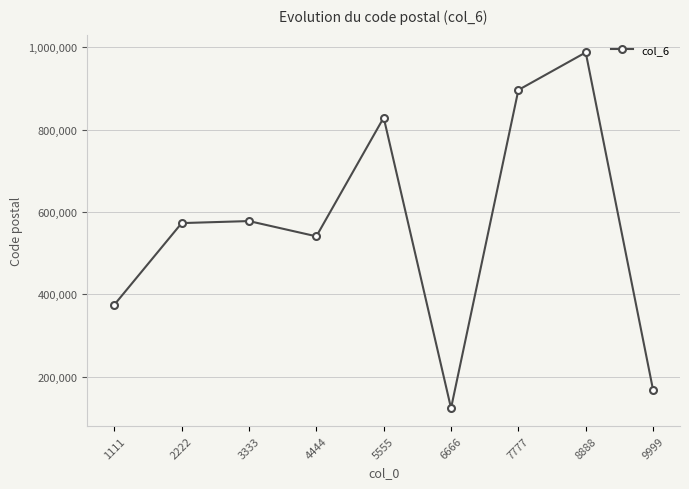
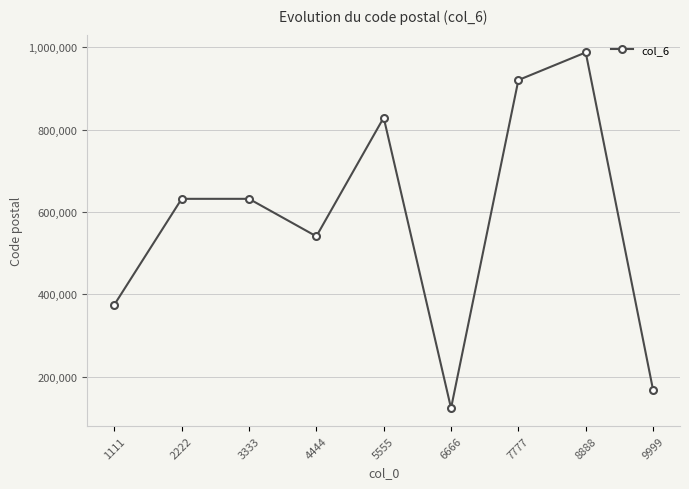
  {
    "1111": "370,000",
-   "2222": "570,000",
-   "3333": "580,000",
+   "2222": "630,000",
+   "3333": "630,000",
    "4444": "540,000",
    "5555": "830,000",
    "6666": "120,000",
-   "7777": "900,000",
+   "7777": "920,000",
    "8888": "990,000",
    "9999": "170,000"
  }
